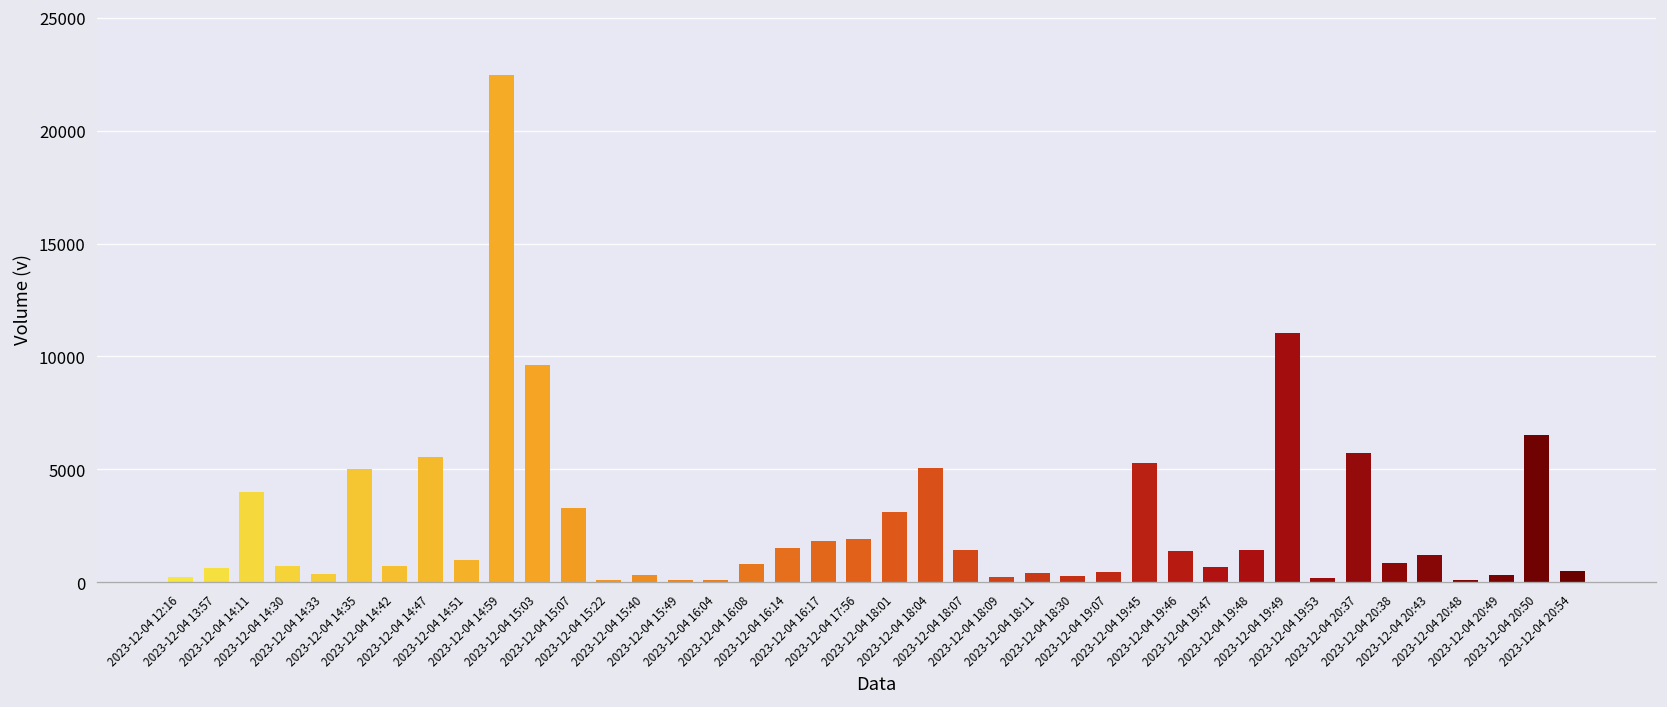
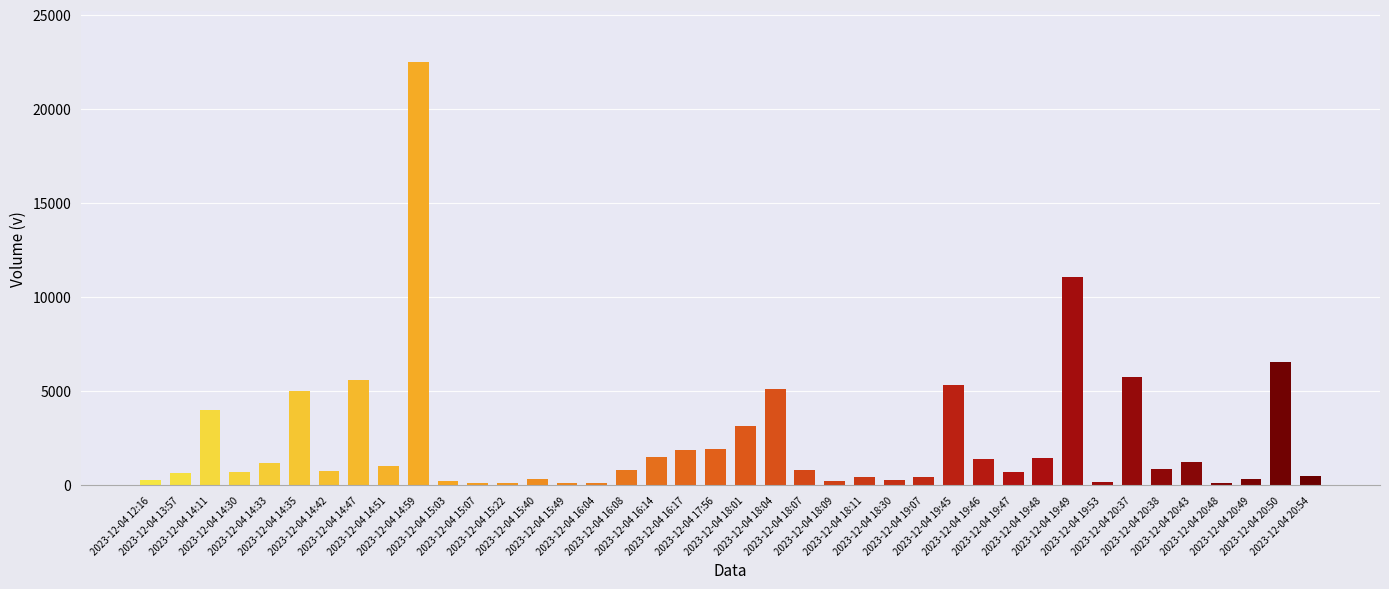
  {
    "2023-12-04 12:16": 300,
    "2023-12-04 13:57": 600,
    "2023-12-04 14:11": 4000,
    "2023-12-04 14:30": 700,
-   "2023-12-04 14:33": 400,
+   "2023-12-04 14:33": 1100,
    "2023-12-04 14:35": 5000,
    "2023-12-04 14:42": 700,
    "2023-12-04 14:47": 5600,
    "2023-12-04 14:51": 1000,
    "2023-12-04 14:59": 22500,
-   "2023-12-04 15:03": 9600,
-   "2023-12-04 15:07": 3300,
+   "2023-12-04 15:03": 200,
+   "2023-12-04 15:07": 100,
    "2023-12-04 15:40": 300,
    "2023-12-04 16:08": 800,
    "2023-12-04 16:14": 1500,
    "2023-12-04 16:17": 1800,
    "2023-12-04 17:56": 1900,
    "2023-12-04 18:01": 3100,
    "2023-12-04 18:04": 5100,
-   "2023-12-04 18:07": 1400,
+   "2023-12-04 18:07": 800,
    "2023-12-04 18:09": 200,
    "2023-12-04 18:11": 400,
    "2023-12-04 18:30": 300,
    "2023-12-04 19:07": 400,
    "2023-12-04 19:45": 5300,
    "2023-12-04 19:46": 1400,
    "2023-12-04 19:47": 700,
    "2023-12-04 19:48": 1400,
    "2023-12-04 19:49": 11000,
    "2023-12-04 19:53": 200,
    "2023-12-04 20:37": 5700,
    "2023-12-04 20:38": 900,
    "2023-12-04 20:43": 1200,
    "2023-12-04 20:49": 300,
    "2023-12-04 20:50": 6500,
    "2023-12-04 20:54": 500
  }
